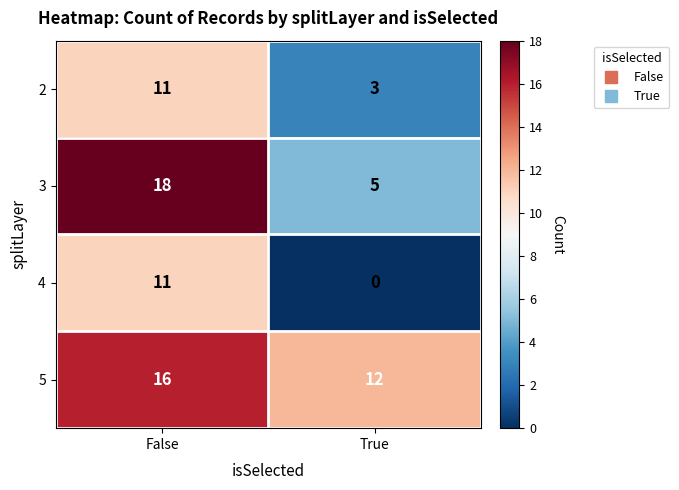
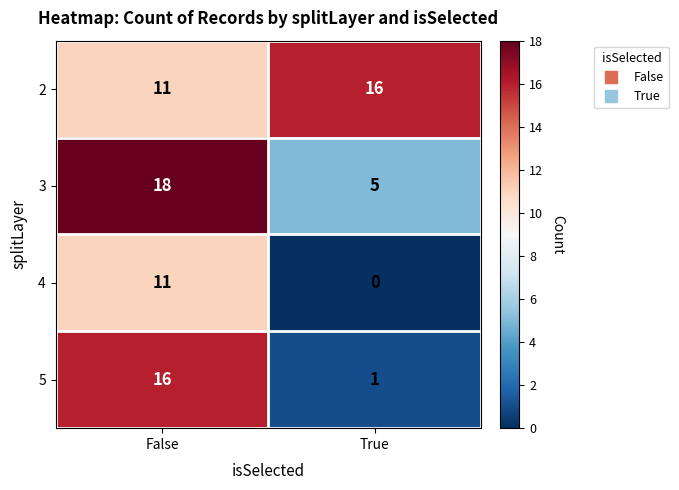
  {
    "2": {
      "False": 11,
-     "True": 3
+     "True": 16
    },
    "3": {
      "False": 18,
      "True": 5
    },
    "4": {
      "False": 11,
      "True": 0
    },
    "5": {
      "False": 16,
-     "True": 12
+     "True": 1
    }
  }
